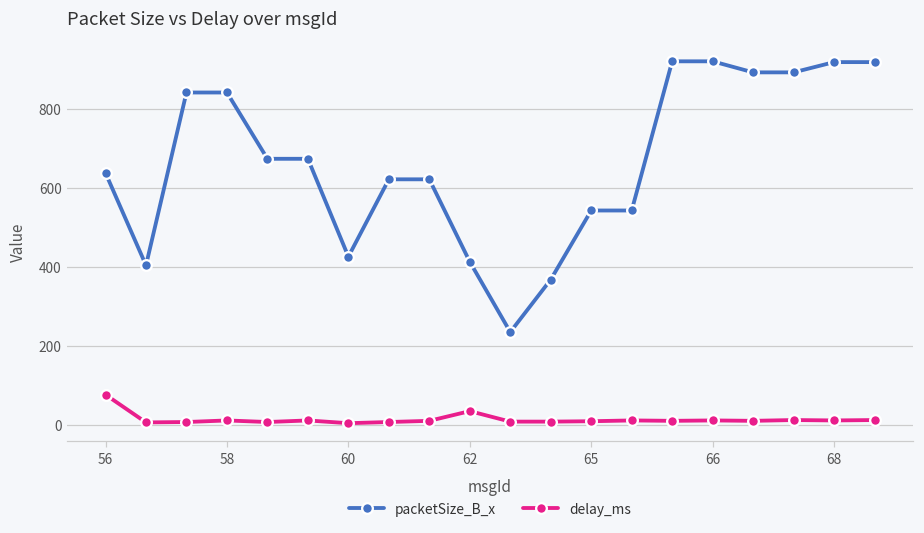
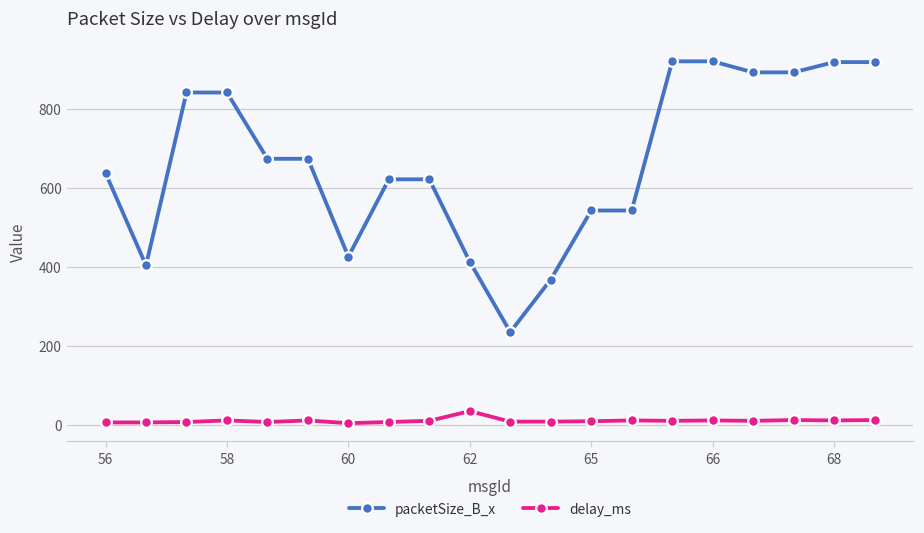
  {
    "packetSize_B_x": {
      "56": 640,
      "60": 430,
      "62": 410
    },
    "delay_ms": {
-     "56": 80,
+     "56": 10,
      "60": 10,
      "62": 40
    }
  }
